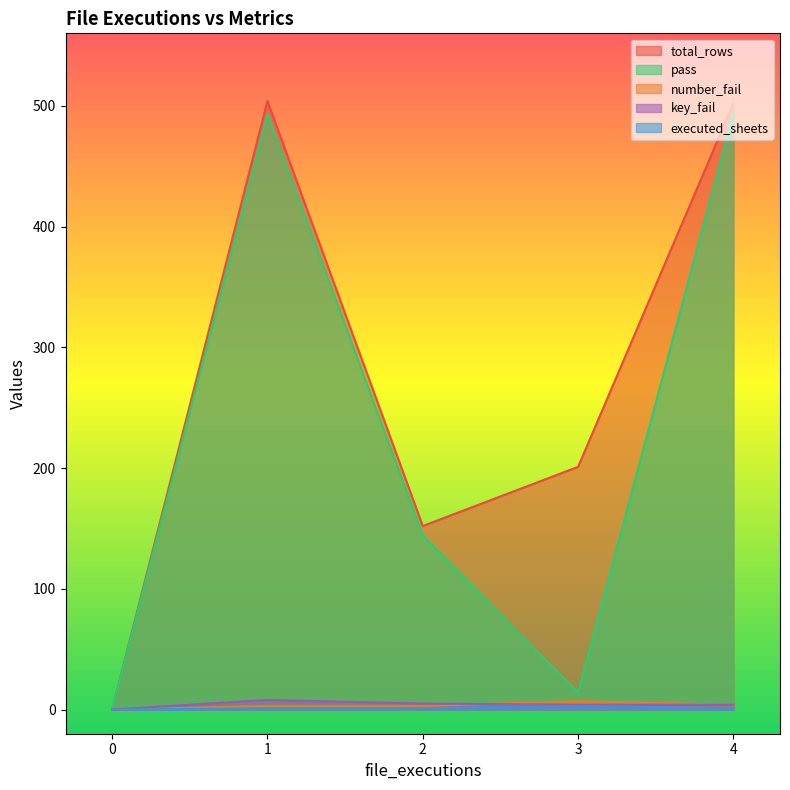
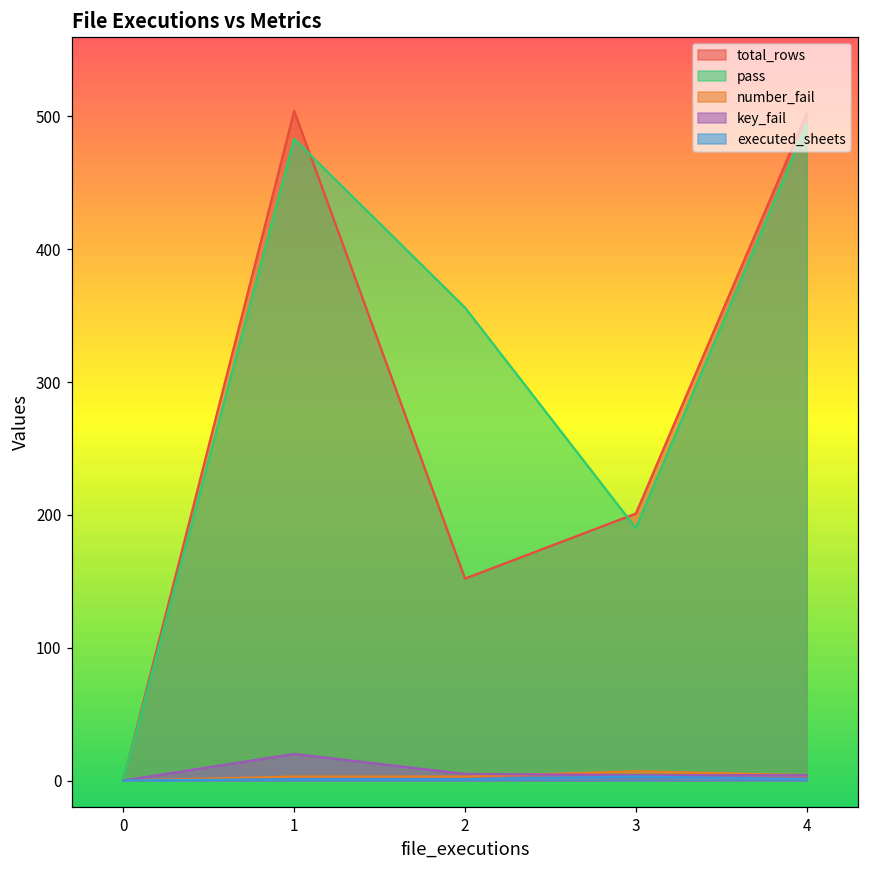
  {
    "pass": {
-     "1": 493,
-     "2": 144,
-     "3": 14
+     "1": 483,
+     "2": 356,
+     "3": 190
    },
    "key_fail": {
-     "1": 8
+     "1": 20
    },
    "executed_sheets": {
      "4": 1
    }
  }
